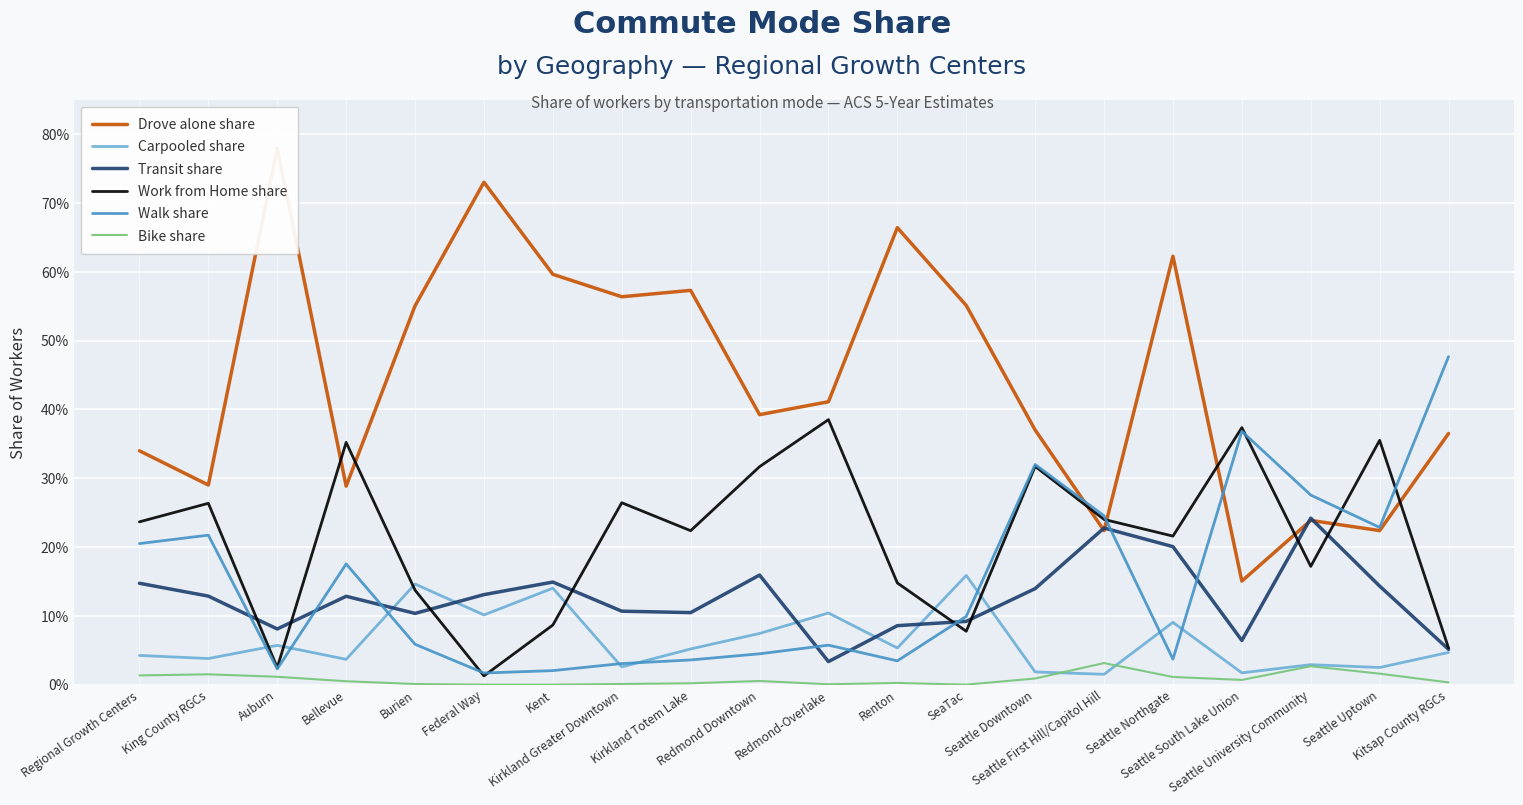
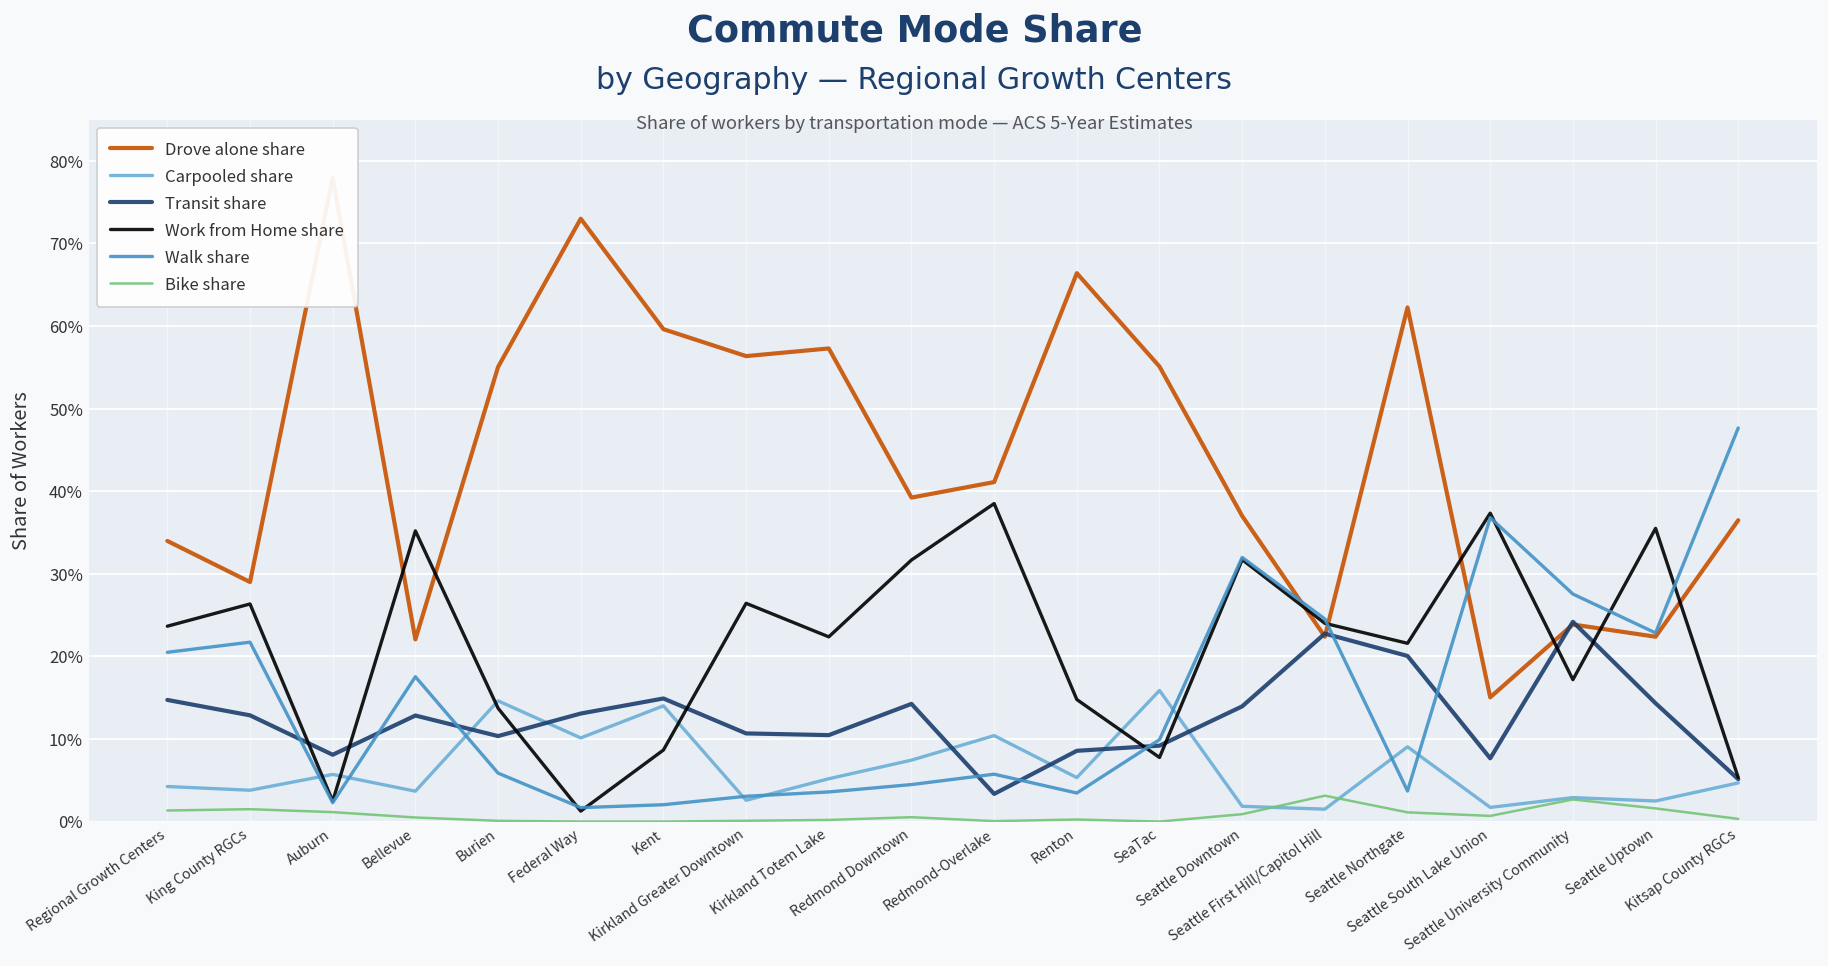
  {
    "Drove alone share": {
      "Regional Growth Centers": "34%",
      "King County RGCs": "29%",
-     "Bellevue": "29%",
+     "Bellevue": "22%",
      "Burien": "55%",
      "Federal Way": "73%",
      "Kent": "60%",
      "Kirkland Greater Downtown": "56%",
      "Kirkland Totem Lake": "57%",
      "Redmond Downtown": "39%",
      "Redmond-Overlake": "41%",
      "Renton": "66%",
      "SeaTac": "55%",
      "Seattle Downtown": "37%",
      "Seattle First Hill/Capitol Hill": "22%",
      "Seattle Northgate": "62%",
      "Seattle South Lake Union": "15%",
      "Seattle Uptown": "22%",
      "Kitsap County RGCs": "36%"
    },
    "Transit share": {
      "Regional Growth Centers": "15%",
      "King County RGCs": "13%",
      "Auburn": "8%",
      "Bellevue": "13%",
      "Burien": "10%",
      "Federal Way": "13%",
      "Kent": "15%",
      "Kirkland Greater Downtown": "11%",
      "Kirkland Totem Lake": "10%",
-     "Redmond Downtown": "16%",
+     "Redmond Downtown": "14%",
      "Redmond-Overlake": "3%",
      "Renton": "9%",
      "SeaTac": "9%",
      "Seattle Downtown": "14%",
      "Seattle First Hill/Capitol Hill": "23%",
      "Seattle Northgate": "20%",
-     "Seattle South Lake Union": "6%",
+     "Seattle South Lake Union": "8%",
      "Seattle Uptown": "14%"
    },
    "Work from Home share": {
      "Regional Growth Centers": "24%",
      "King County RGCs": "26%",
      "Bellevue": "35%",
      "Burien": "14%",
      "Federal Way": "1%",
      "Kent": "9%",
      "Kirkland Greater Downtown": "26%",
      "Kirkland Totem Lake": "22%",
      "Redmond Downtown": "32%",
      "Redmond-Overlake": "39%",
      "Renton": "15%",
      "SeaTac": "8%",
      "Seattle First Hill/Capitol Hill": "24%",
      "Seattle Northgate": "22%",
      "Seattle South Lake Union": "37%",
      "Seattle University Community": "17%",
      "Seattle Uptown": "36%"
    },
    "Bike share": {
      "Regional Growth Centers": "1%",
      "King County RGCs": "1%",
      "Auburn": "1%",
      "Bellevue": "0%",
      "Burien": "0%",
      "Federal Way": "0%",
      "Kent": "0%",
      "Kirkland Greater Downtown": "0%",
      "Kirkland Totem Lake": "0%",
      "Redmond Downtown": "1%",
      "Redmond-Overlake": "0%",
      "Renton": "0%",
      "SeaTac": "0%",
      "Seattle Downtown": "1%",
      "Seattle First Hill/Capitol Hill": "3%",
      "Seattle Northgate": "1%",
      "Seattle South Lake Union": "1%",
      "Seattle Uptown": "2%",
      "Kitsap County RGCs": "0%"
    }
  }
